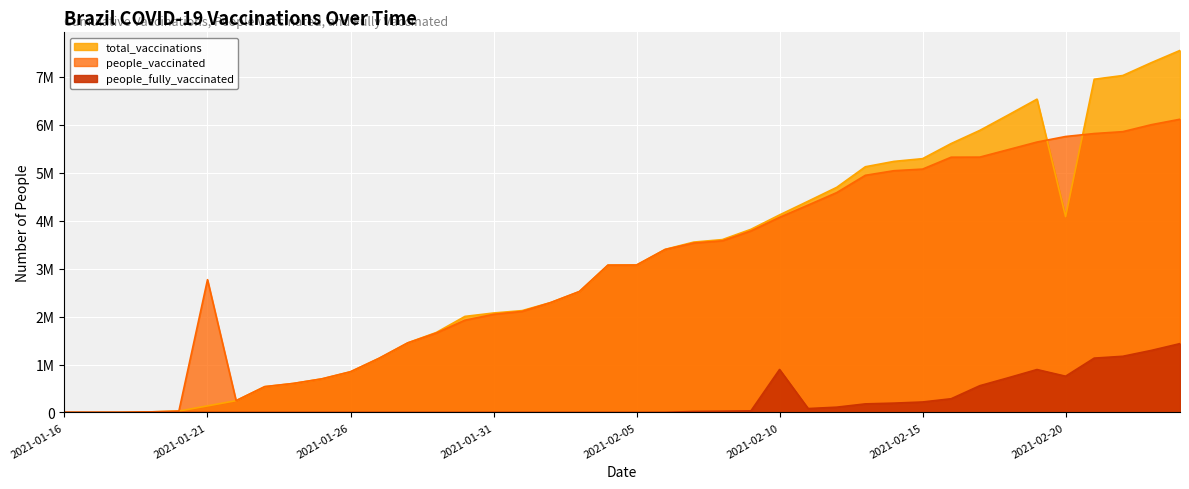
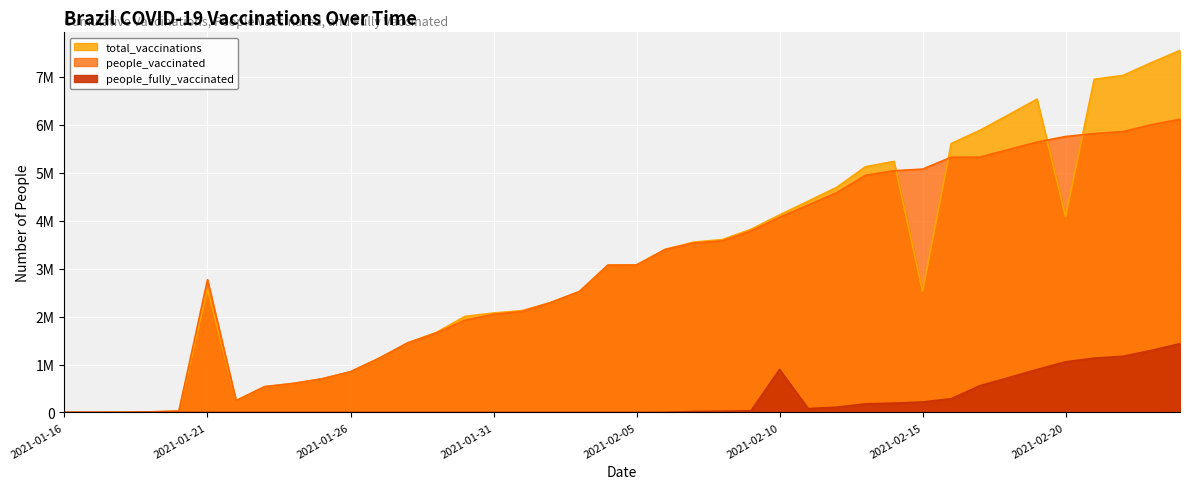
  {
    "total_vaccinations": {
-     "2021-01-21": 100000,
-     "2021-02-15": 5300000,
+     "2021-01-21": 2600000,
+     "2021-02-15": 2500000,
      "2021-02-20": 4100000
    },
    "people_vaccinated": {
      "2021-01-21": 2800000,
      "2021-02-15": 5100000,
      "2021-02-20": 5800000
    },
    "people_fully_vaccinated": {
      "2021-01-21": 0,
      "2021-01-26": 0,
      "2021-01-31": 0,
      "2021-02-05": 0,
      "2021-02-10": 900000,
      "2021-02-15": 200000,
-     "2021-02-20": 800000
+     "2021-02-20": 1100000
    }
  }
